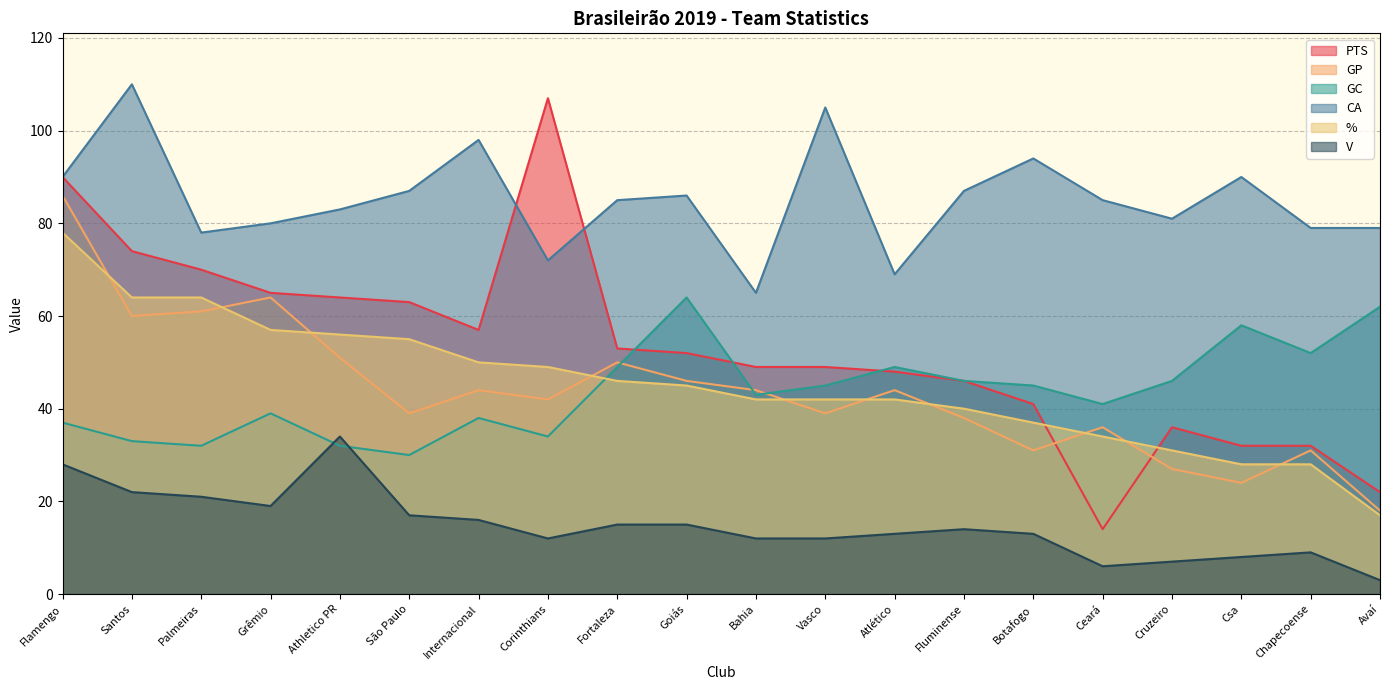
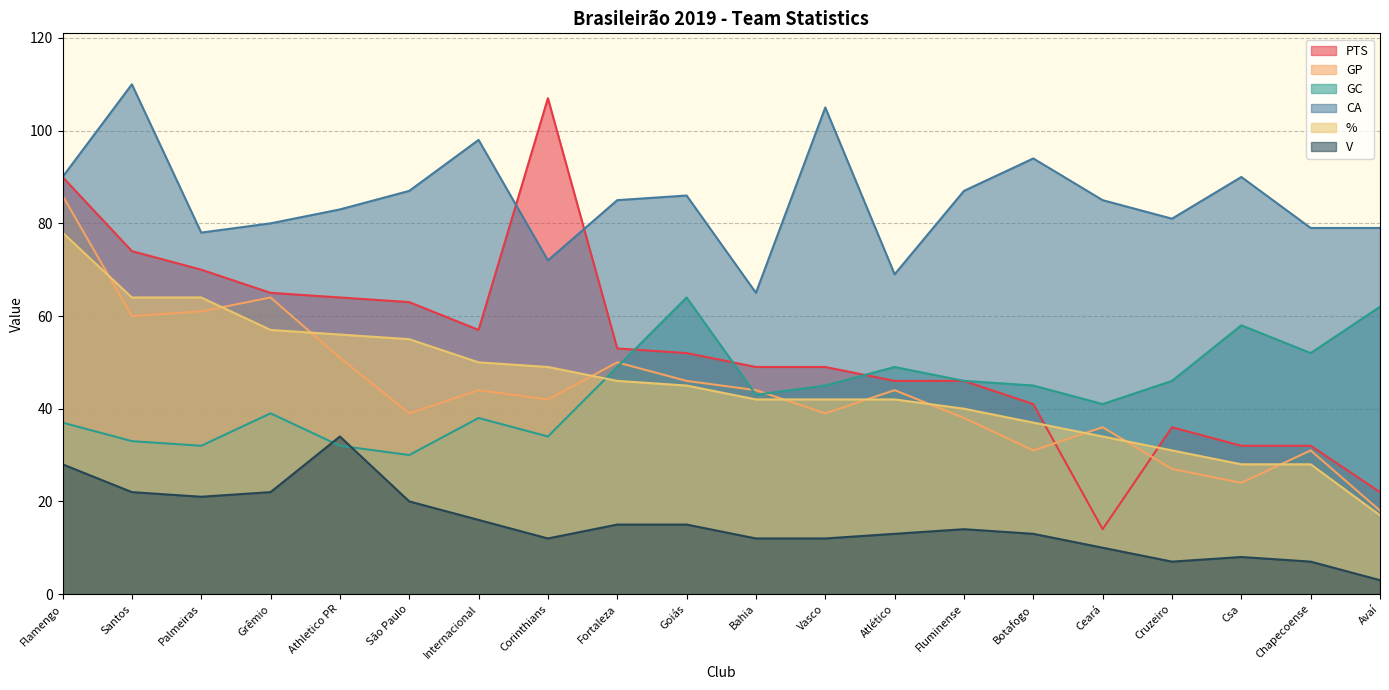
  {
    "PTS": {
      "Santos": 74,
      "Palmeiras": 70,
      "Grêmio": 65,
      "Athletico PR": 64,
      "São Paulo": 63,
      "Internacional": 57,
      "Corinthians": 107,
      "Fortaleza": 53,
      "Goiás": 52,
      "Bahia": 49,
      "Vasco": 49,
-     "Atlético": 48,
+     "Atlético": 46,
      "Botafogo": 41,
      "Ceará": 14,
      "Cruzeiro": 36,
      "Csa": 32,
      "Chapecoense": 32,
      "Avaí": 22
    },
    "V": {
      "Flamengo": 28,
      "Santos": 22,
      "Palmeiras": 21,
-     "Grêmio": 19,
+     "Grêmio": 22,
      "Athletico PR": 34,
-     "São Paulo": 17,
+     "São Paulo": 20,
      "Internacional": 16,
      "Corinthians": 12,
      "Fortaleza": 15,
      "Goiás": 15,
      "Bahia": 12,
      "Vasco": 12,
      "Atlético": 13,
      "Fluminense": 14,
      "Botafogo": 13,
-     "Ceará": 6,
+     "Ceará": 10,
      "Cruzeiro": 7,
      "Csa": 8,
-     "Chapecoense": 9,
+     "Chapecoense": 7,
      "Avaí": 3
    }
  }
